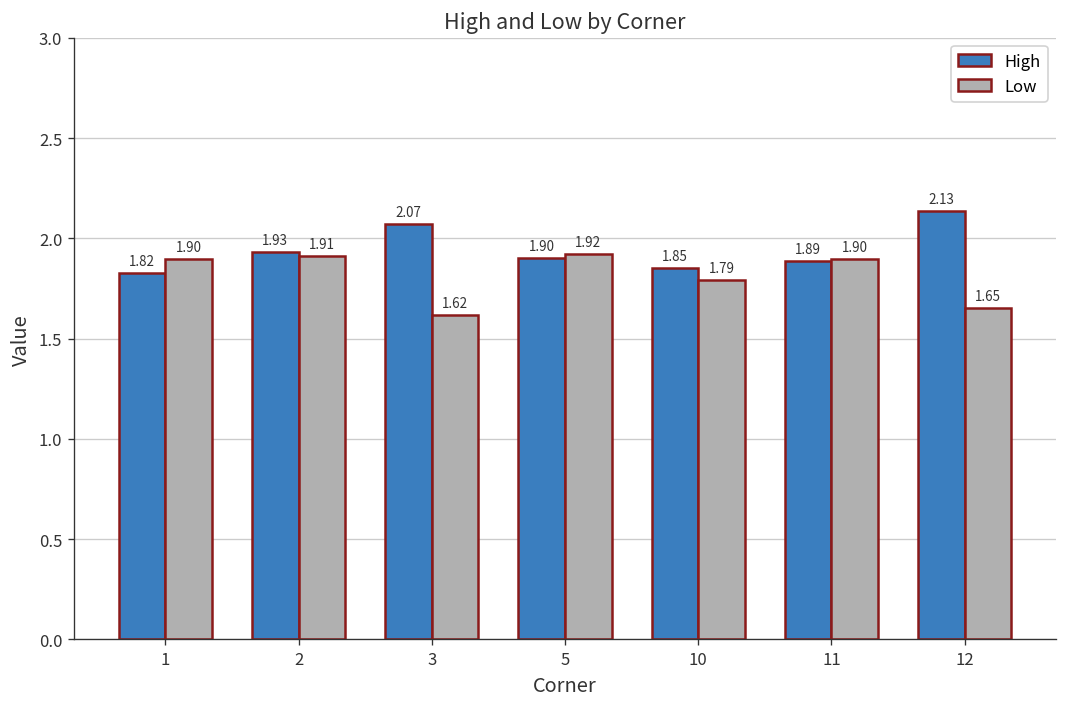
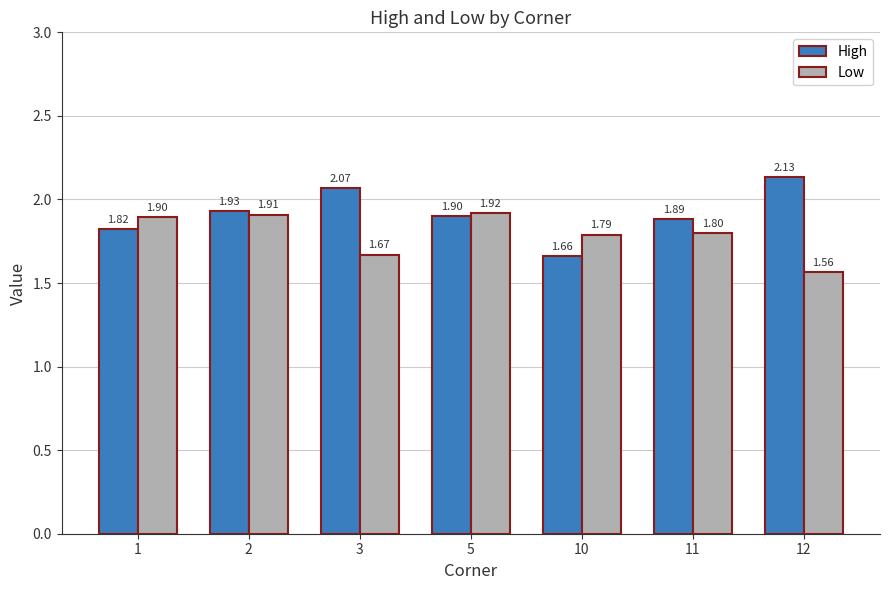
  {
    "High": {
      "1": 1.82,
      "2": 1.93,
      "3": 2.07,
      "5": 1.90,
-     "10": 1.85,
+     "10": 1.66,
      "11": 1.89,
      "12": 2.13
    },
    "Low": {
      "1": 1.90,
      "2": 1.91,
-     "3": 1.62,
+     "3": 1.67,
      "5": 1.92,
      "10": 1.79,
-     "11": 1.90,
-     "12": 1.65
+     "11": 1.80,
+     "12": 1.56
    }
  }
